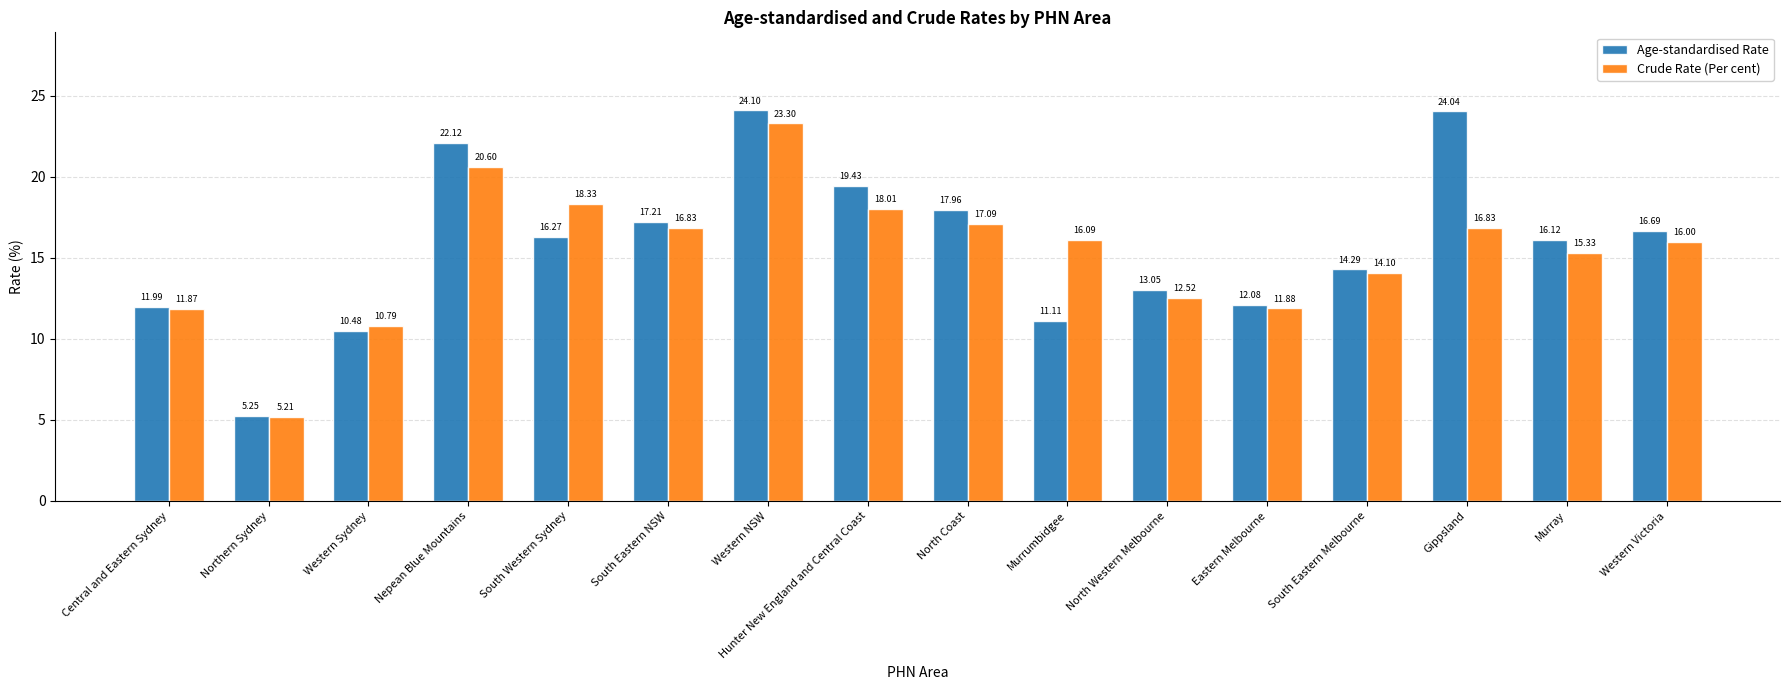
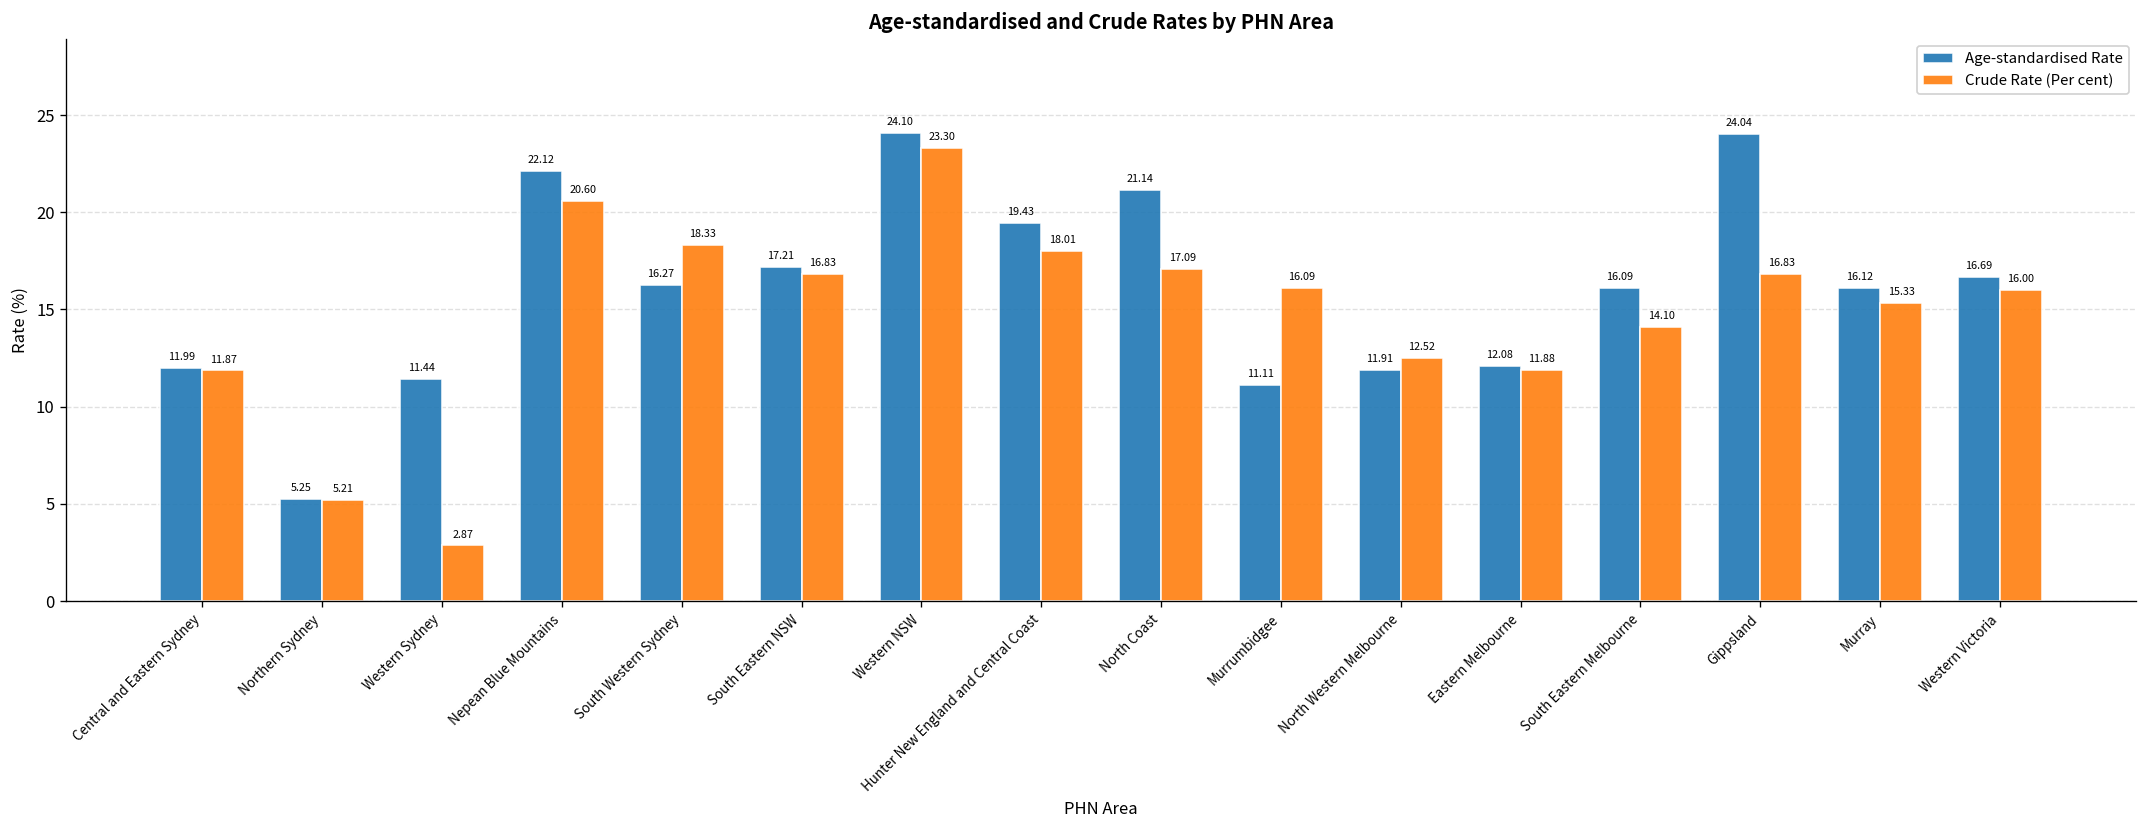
  {
    "Age-standardised Rate": {
      "Central and Eastern Sydney": 11.99,
      "Northern Sydney": 5.25,
-     "Western Sydney": 10.48,
+     "Western Sydney": 11.44,
      "Nepean Blue Mountains": 22.12,
      "South Western Sydney": 16.27,
      "South Eastern NSW": 17.21,
      "Western NSW": 24.10,
      "Hunter New England and Central Coast": 19.43,
-     "North Coast": 17.96,
+     "North Coast": 21.14,
      "Murrumbidgee": 11.11,
-     "North Western Melbourne": 13.05,
+     "North Western Melbourne": 11.91,
      "Eastern Melbourne": 12.08,
-     "South Eastern Melbourne": 14.29,
+     "South Eastern Melbourne": 16.09,
      "Gippsland": 24.04,
      "Murray": 16.12,
      "Western Victoria": 16.69
    },
    "Crude Rate (Per cent)": {
      "Central and Eastern Sydney": 11.87,
      "Northern Sydney": 5.21,
-     "Western Sydney": 10.79,
+     "Western Sydney": 2.87,
      "Nepean Blue Mountains": 20.60,
      "South Western Sydney": 18.33,
      "South Eastern NSW": 16.83,
      "Western NSW": 23.30,
      "Hunter New England and Central Coast": 18.01,
      "North Coast": 17.09,
      "Murrumbidgee": 16.09,
      "North Western Melbourne": 12.52,
      "Eastern Melbourne": 11.88,
      "South Eastern Melbourne": 14.10,
      "Gippsland": 16.83,
      "Murray": 15.33,
      "Western Victoria": 16.00
    }
  }
